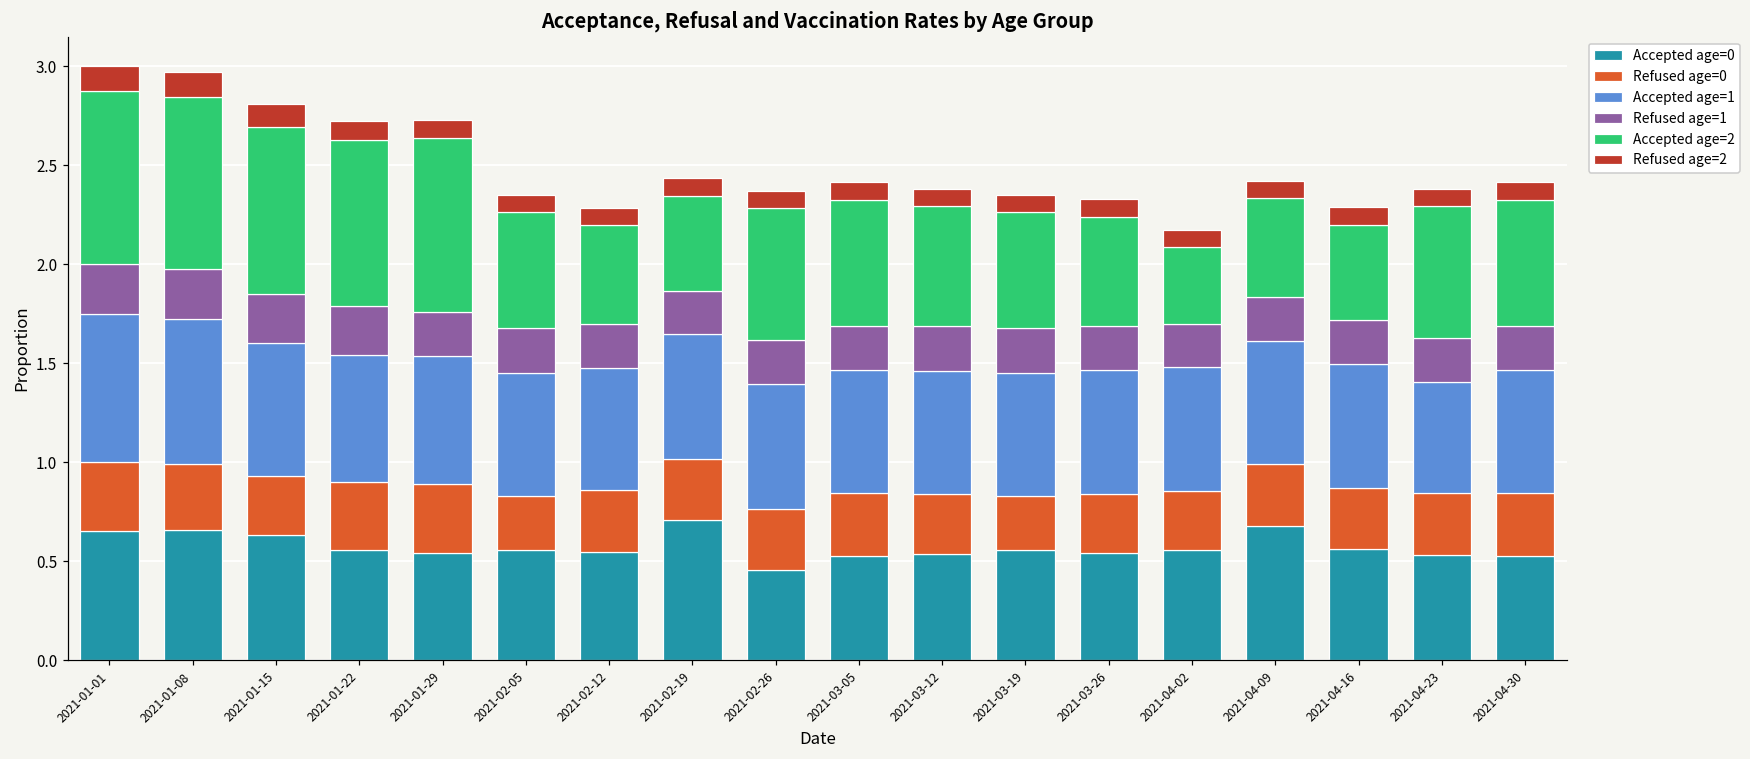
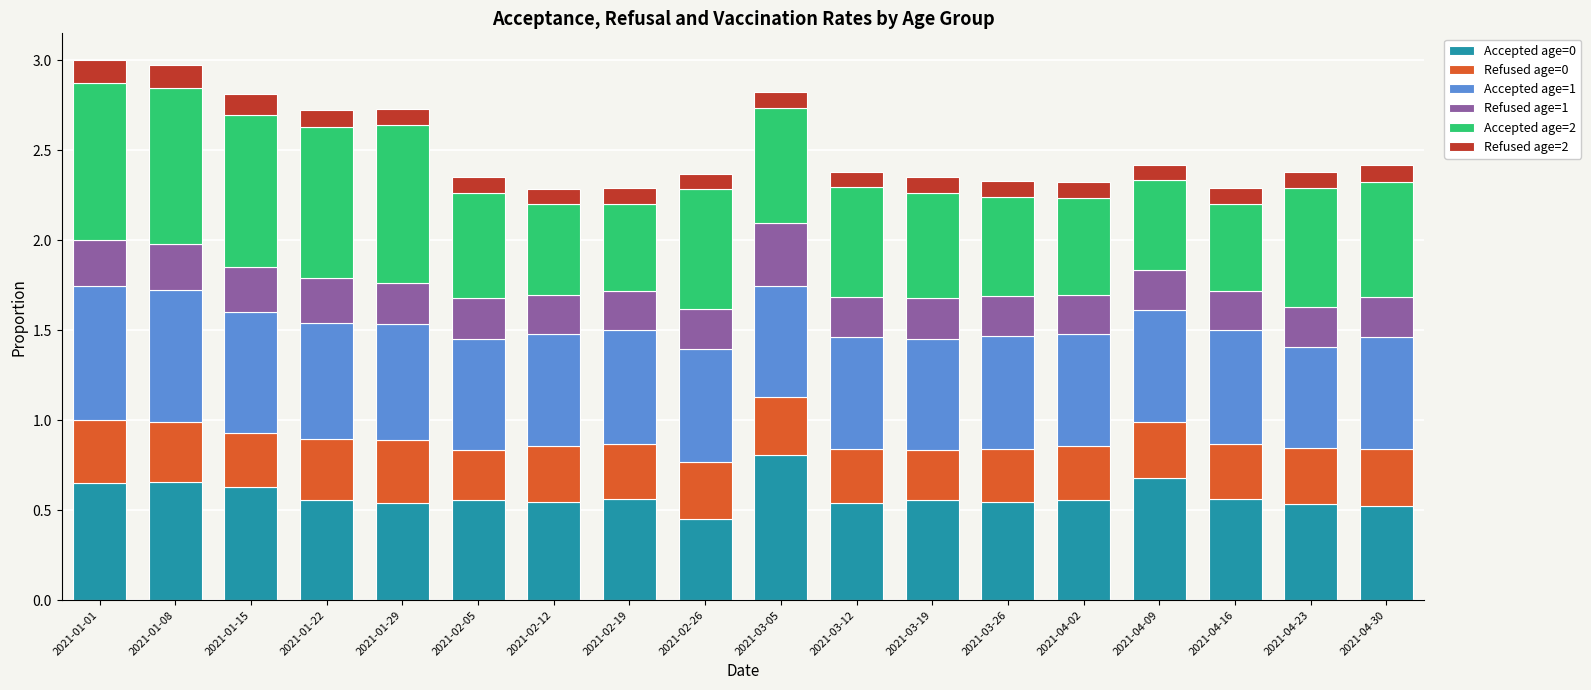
  {
    "Accepted age=0": {
      "2021-01-01": 0.65,
      "2021-01-08": 0.66,
      "2021-01-15": 0.63,
      "2021-01-22": 0.55,
      "2021-01-29": 0.54,
      "2021-02-05": 0.56,
      "2021-02-12": 0.55,
-     "2021-02-19": 0.71,
+     "2021-02-19": 0.56,
      "2021-02-26": 0.45,
-     "2021-03-05": 0.52,
+     "2021-03-05": 0.81,
      "2021-03-12": 0.54,
      "2021-03-19": 0.56,
      "2021-03-26": 0.54,
      "2021-04-02": 0.55,
      "2021-04-09": 0.68,
      "2021-04-16": 0.56,
      "2021-04-23": 0.53,
      "2021-04-30": 0.52
    },
    "Accepted age=1": {
      "2021-01-01": 0.75,
      "2021-01-08": 0.73,
      "2021-01-15": 0.67,
      "2021-01-22": 0.64,
      "2021-01-29": 0.64,
      "2021-02-05": 0.62,
      "2021-02-12": 0.62,
      "2021-02-19": 0.63,
      "2021-02-26": 0.63,
      "2021-03-05": 0.62,
      "2021-03-12": 0.62,
      "2021-03-19": 0.62,
      "2021-03-26": 0.62,
      "2021-04-02": 0.63,
      "2021-04-09": 0.62,
      "2021-04-16": 0.63,
      "2021-04-23": 0.56,
      "2021-04-30": 0.62
    },
    "Refused age=1": {
      "2021-01-01": 0.25,
      "2021-01-08": 0.25,
      "2021-01-15": 0.25,
      "2021-01-22": 0.25,
      "2021-01-29": 0.22,
      "2021-02-05": 0.23,
      "2021-02-12": 0.22,
      "2021-02-19": 0.22,
      "2021-02-26": 0.22,
-     "2021-03-05": 0.22,
+     "2021-03-05": 0.35,
      "2021-03-12": 0.22,
      "2021-03-19": 0.23,
      "2021-03-26": 0.22,
      "2021-04-02": 0.22,
      "2021-04-09": 0.22,
      "2021-04-16": 0.22,
      "2021-04-23": 0.22,
      "2021-04-30": 0.22
    },
    "Accepted age=2": {
      "2021-01-01": 0.87,
      "2021-01-08": 0.87,
      "2021-01-15": 0.84,
      "2021-01-22": 0.84,
      "2021-01-29": 0.88,
      "2021-02-05": 0.59,
      "2021-02-12": 0.50,
      "2021-02-19": 0.48,
      "2021-02-26": 0.66,
      "2021-03-05": 0.64,
      "2021-03-12": 0.61,
      "2021-03-19": 0.59,
      "2021-03-26": 0.55,
-     "2021-04-02": 0.39,
+     "2021-04-02": 0.53,
      "2021-04-09": 0.50,
      "2021-04-16": 0.48,
      "2021-04-23": 0.66,
      "2021-04-30": 0.64
    }
  }
